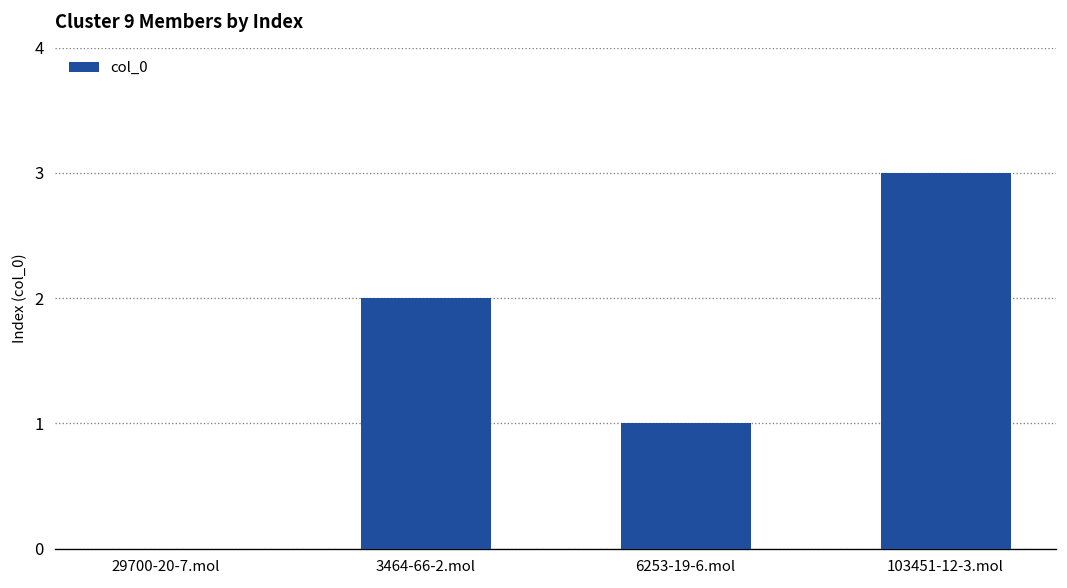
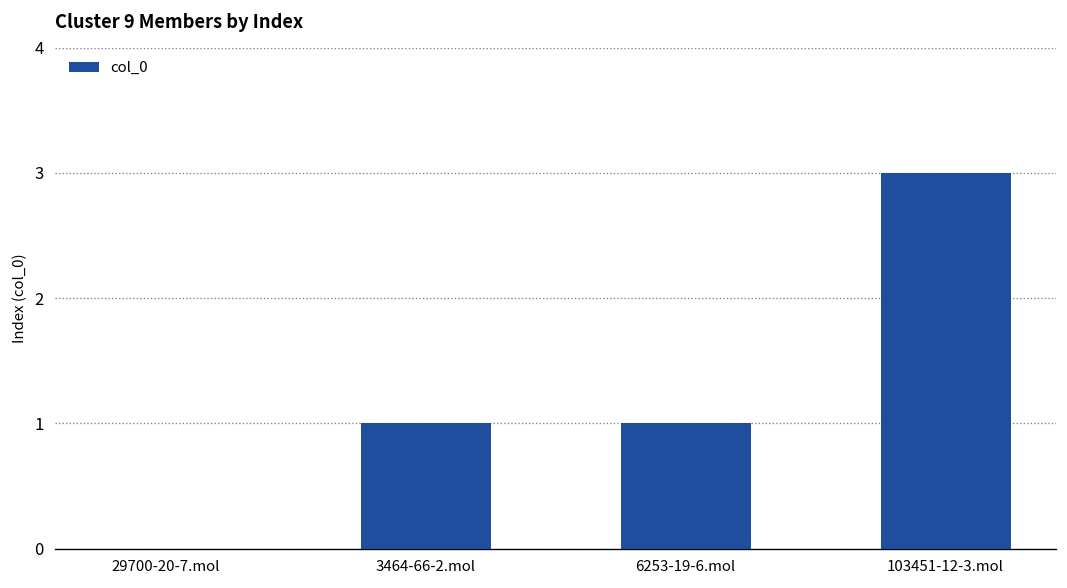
  {
    "29700-20-7.mol": 0,
-   "3464-66-2.mol": 2,
+   "3464-66-2.mol": 1,
    "6253-19-6.mol": 1,
    "103451-12-3.mol": 3
  }
